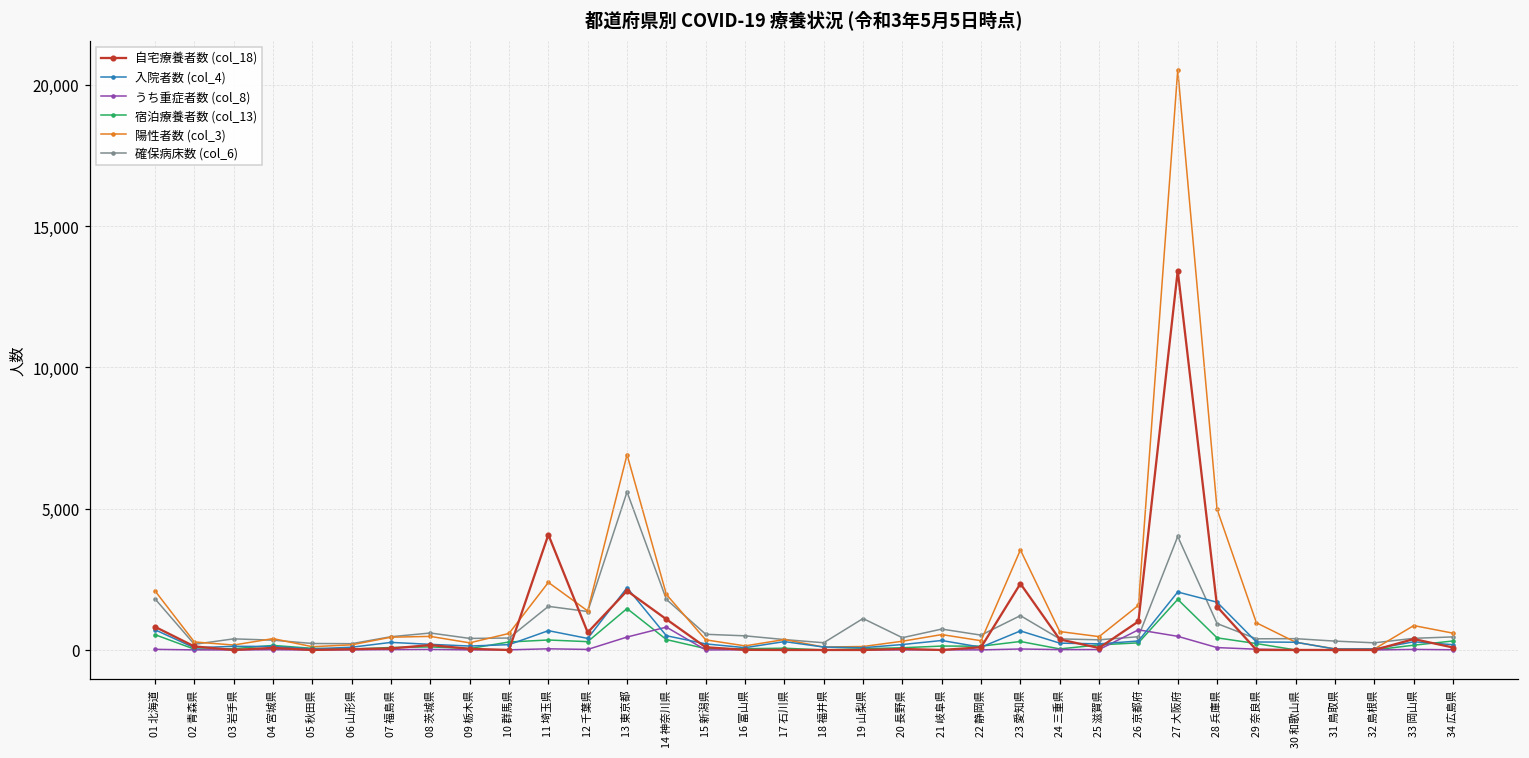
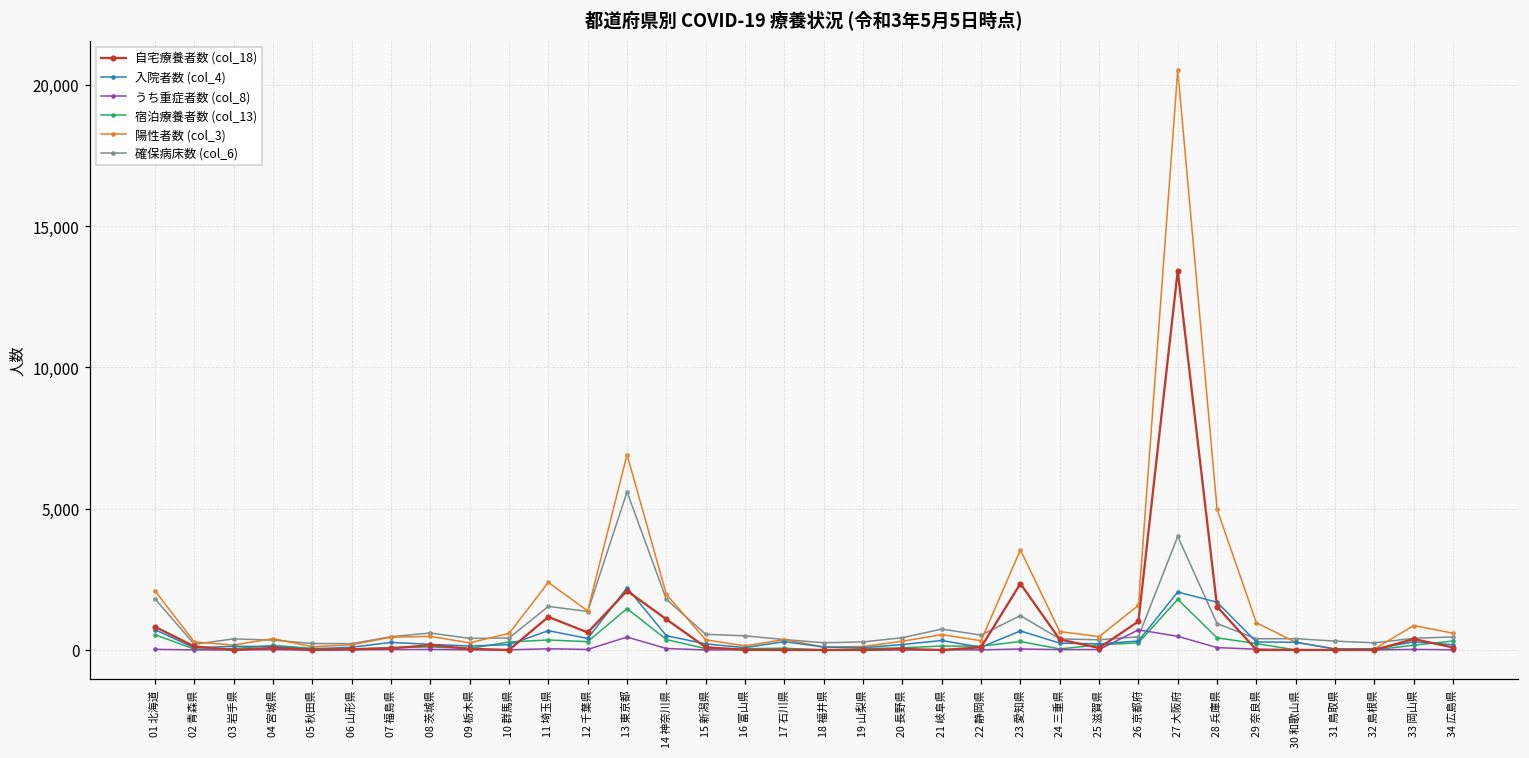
  {
    "自宅療養者数 (col_18)": {
      "01 北海道": "800",
-     "11 埼玉県": "4,100",
+     "11 埼玉県": "1,200",
      "12 千葉県": "600",
      "13 東京都": "2,100",
      "14 神奈川県": "1,100",
      "23 愛知県": "2,300",
      "26 京都府": "1,000",
      "27 大阪府": "13,400",
      "28 兵庫県": "1,500"
    },
    "入院者数 (col_4)": {
      "01 北海道": "700",
      "07 福島県": "300",
      "11 埼玉県": "700",
      "12 千葉県": "400",
      "13 東京都": "2,200",
      "14 神奈川県": "500",
      "15 新潟県": "200",
      "20 長野県": "200",
      "21 岐阜県": "300",
      "23 愛知県": "700",
      "24 三重県": "200",
      "27 大阪府": "2,100",
      "28 兵庫県": "1,700",
      "34 広島県": "200"
    },
    "うち重症者数 (col_8)": {
      "01 北海道": "0",
      "11 埼玉県": "0",
      "12 千葉県": "0",
      "13 東京都": "500",
-     "14 神奈川県": "800",
+     "14 神奈川県": "100",
      "23 愛知県": "0",
      "26 京都府": "700",
      "27 大阪府": "500",
      "28 兵庫県": "100",
      "33 岡山県": "0"
    },
    "宿泊療養者数 (col_13)": {
      "01 北海道": "500",
      "11 埼玉県": "400",
      "12 千葉県": "300",
      "13 東京都": "1,500",
      "14 神奈川県": "400",
      "21 岐阜県": "100",
      "23 愛知県": "300",
      "27 大阪府": "1,800",
      "28 兵庫県": "400",
      "33 岡山県": "200",
      "34 広島県": "300"
    },
    "陽性者数 (col_3)": {
      "01 北海道": "2,100",
      "08 茨城県": "500",
      "09 栃木県": "300",
      "10 群馬県": "600",
      "11 埼玉県": "2,400",
      "13 東京都": "6,900",
      "14 神奈川県": "2,000",
      "15 新潟県": "400",
      "20 長野県": "300",
      "21 岐阜県": "500",
      "22 静岡県": "300",
      "23 愛知県": "3,500",
      "24 三重県": "700",
      "25 滋賀県": "500",
      "26 京都府": "1,600",
      "27 大阪府": "20,500",
      "28 兵庫県": "5,000",
      "29 奈良県": "1,000",
      "33 岡山県": "900",
      "34 広島県": "600"
    },
    "確保病床数 (col_6)": {
      "01 北海道": "1,800",
      "03 岩手県": "400",
      "05 秋田県": "200",
      "08 茨城県": "600",
      "09 栃木県": "400",
      "10 群馬県": "400",
      "11 埼玉県": "1,500",
      "13 東京都": "5,600",
      "14 神奈川県": "1,800",
      "15 新潟県": "600",
      "16 富山県": "500",
      "18 福井県": "300",
-     "19 山梨県": "1,100",
+     "19 山梨県": "300",
      "20 長野県": "400",
      "21 岐阜県": "700",
      "22 静岡県": "500",
      "23 愛知県": "1,200",
      "25 滋賀県": "400",
      "26 京都府": "500",
      "27 大阪府": "4,000",
      "28 兵庫県": "900",
      "29 奈良県": "400",
      "30 和歌山県": "400",
      "31 鳥取県": "300",
      "32 島根県": "300",
      "34 広島県": "500"
    }
  }
